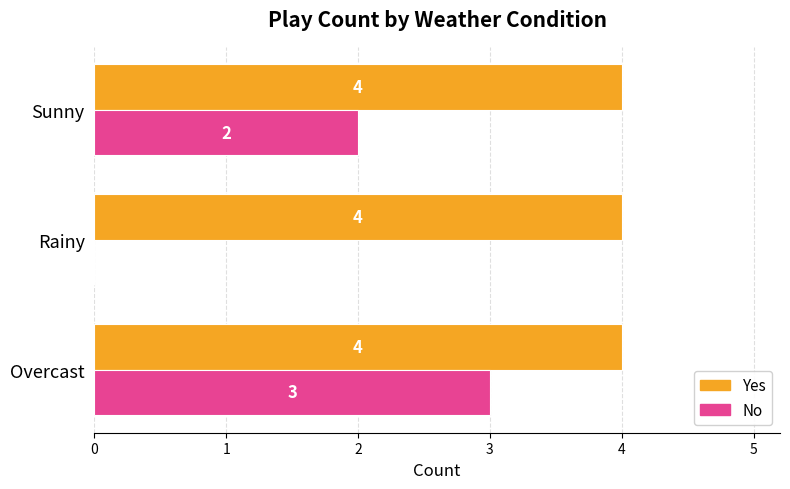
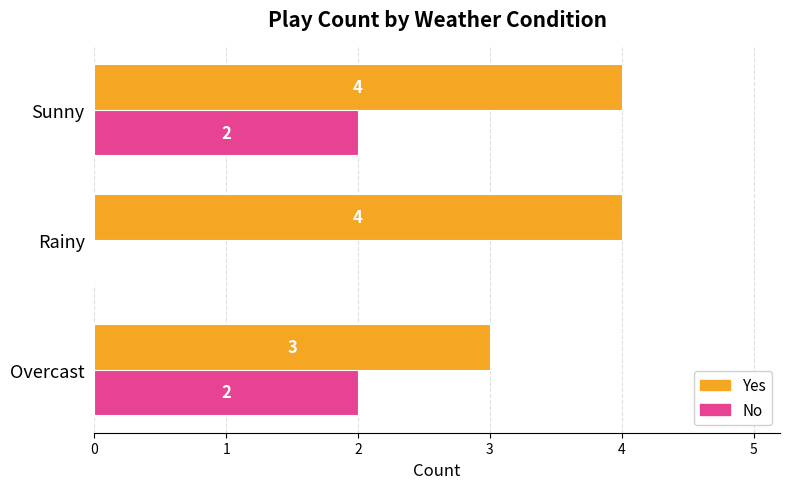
  {
    "Yes": {
      "Sunny": 4,
      "Rainy": 4,
-     "Overcast": 4
+     "Overcast": 3
    },
    "No": {
      "Sunny": 2,
-     "Overcast": 3
+     "Overcast": 2
    }
  }
